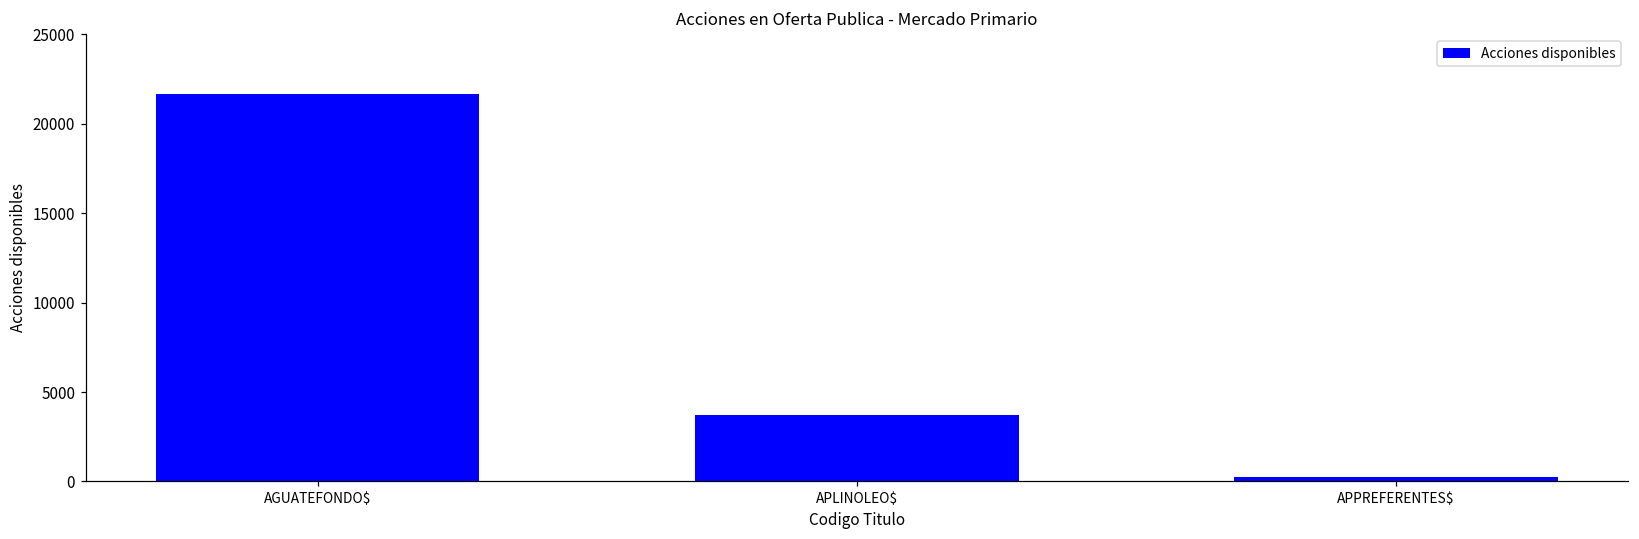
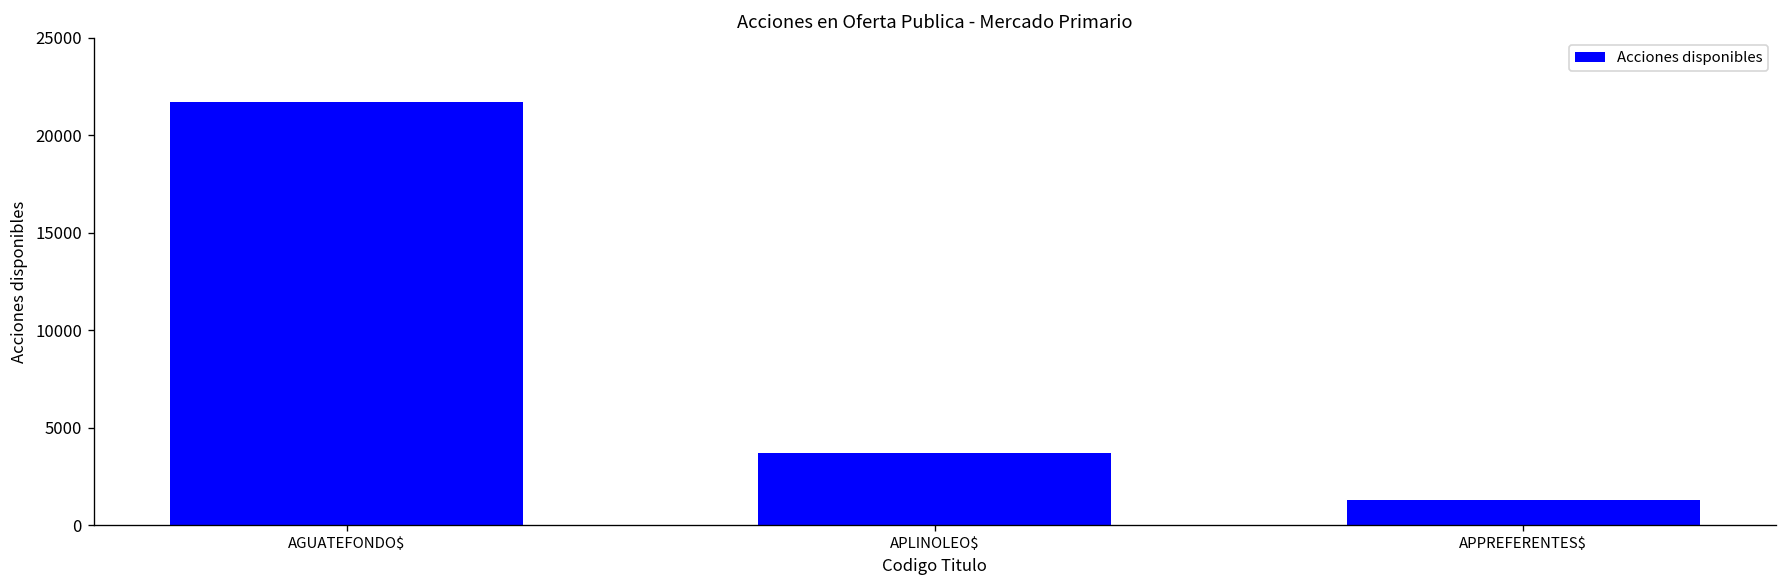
  {
    "AGUATEFONDO$": 21700,
    "APLINOLEO$": 3700,
-   "APPREFERENTES$": 200
+   "APPREFERENTES$": 1300
  }
